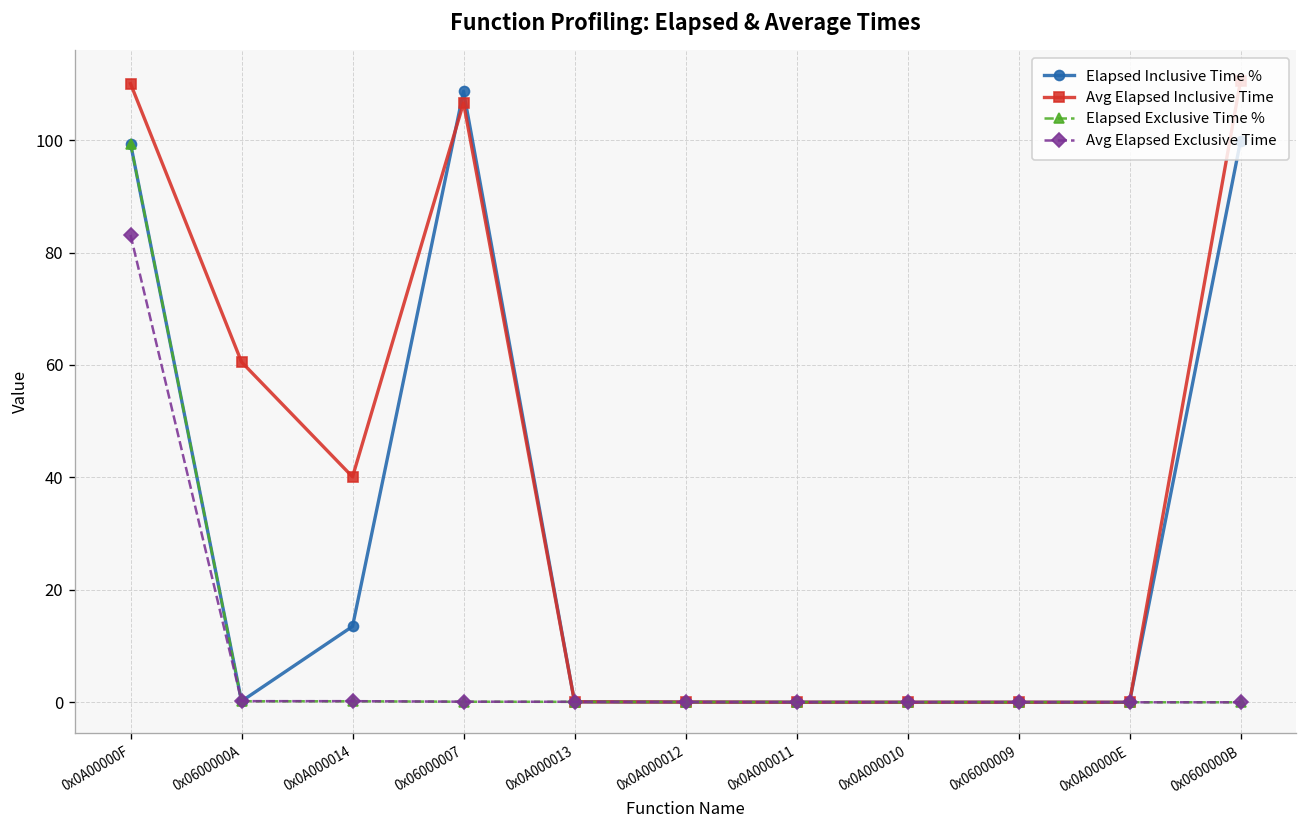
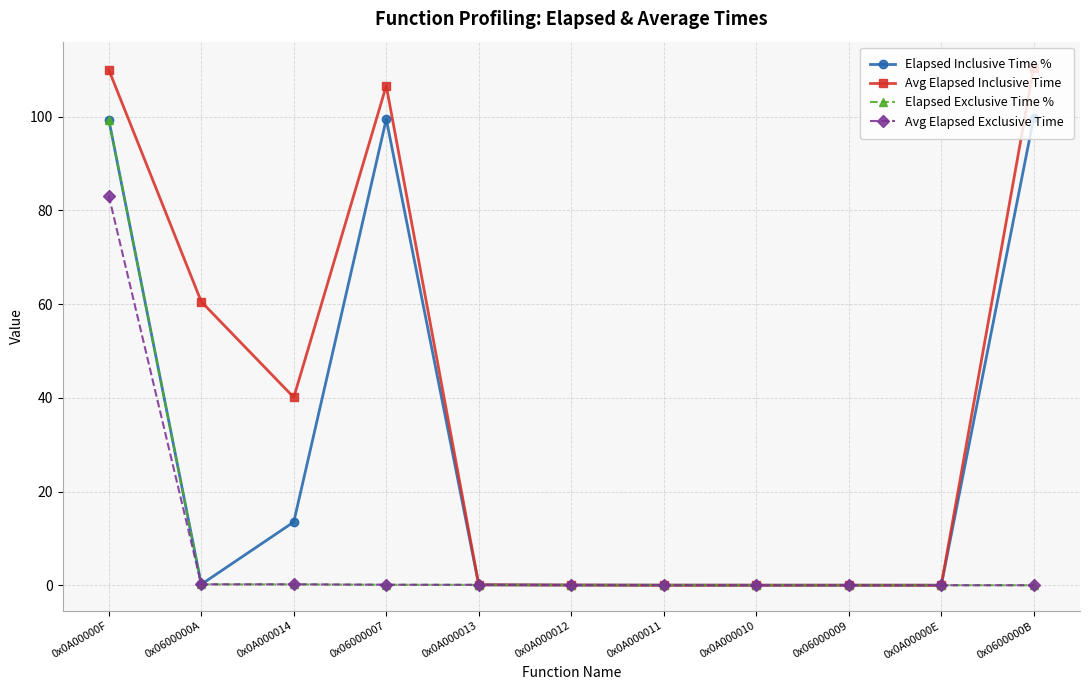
  {
    "Elapsed Inclusive Time %": {
      "0x0A000014": 14,
-     "0x06000007": 109
+     "0x06000007": 99
    },
    "Avg Elapsed Inclusive Time": {
      "0x0A00000F": 110,
      "0x0600000A": 61,
      "0x0A000014": 40,
      "0x06000007": 107
    },
    "Avg Elapsed Exclusive Time": {
      "0x0A00000F": 83
    }
  }
